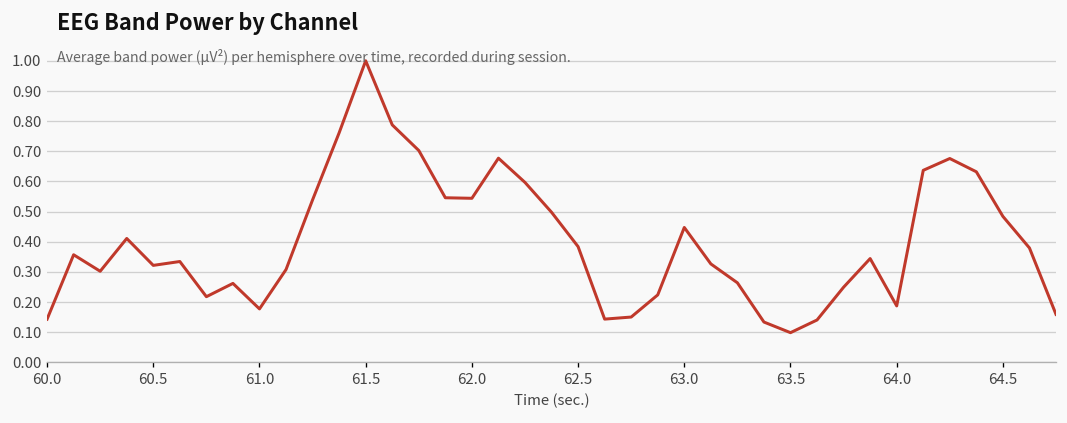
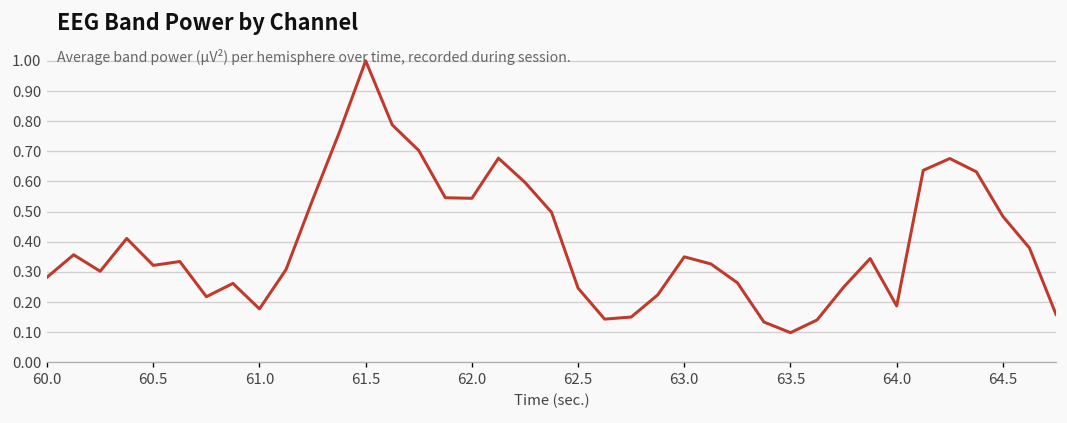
  {
-   "60.0": 0.14,
+   "60.0": 0.28,
    "60.5": 0.32,
    "61.0": 0.18,
    "61.5": 1.00,
    "62.0": 0.54,
-   "62.5": 0.38,
-   "63.0": 0.45,
+   "62.5": 0.25,
+   "63.0": 0.35,
    "63.5": 0.10,
    "64.0": 0.19,
    "64.5": 0.48
  }
